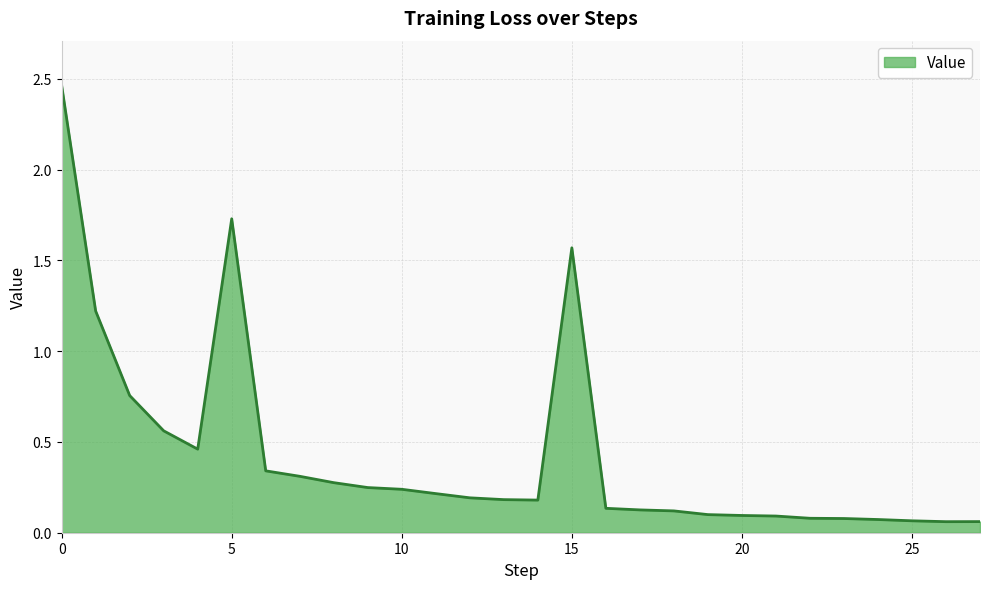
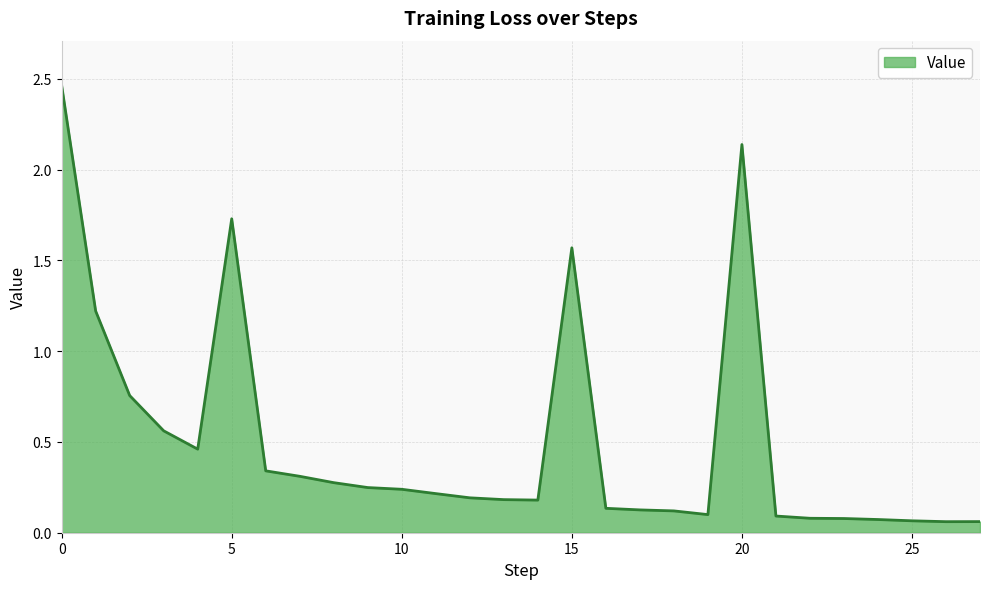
  {
    "0": 2.46,
    "5": 1.73,
    "10": 0.24,
    "15": 1.57,
-   "20": 0.10,
+   "20": 2.14,
    "25": 0.07
  }
